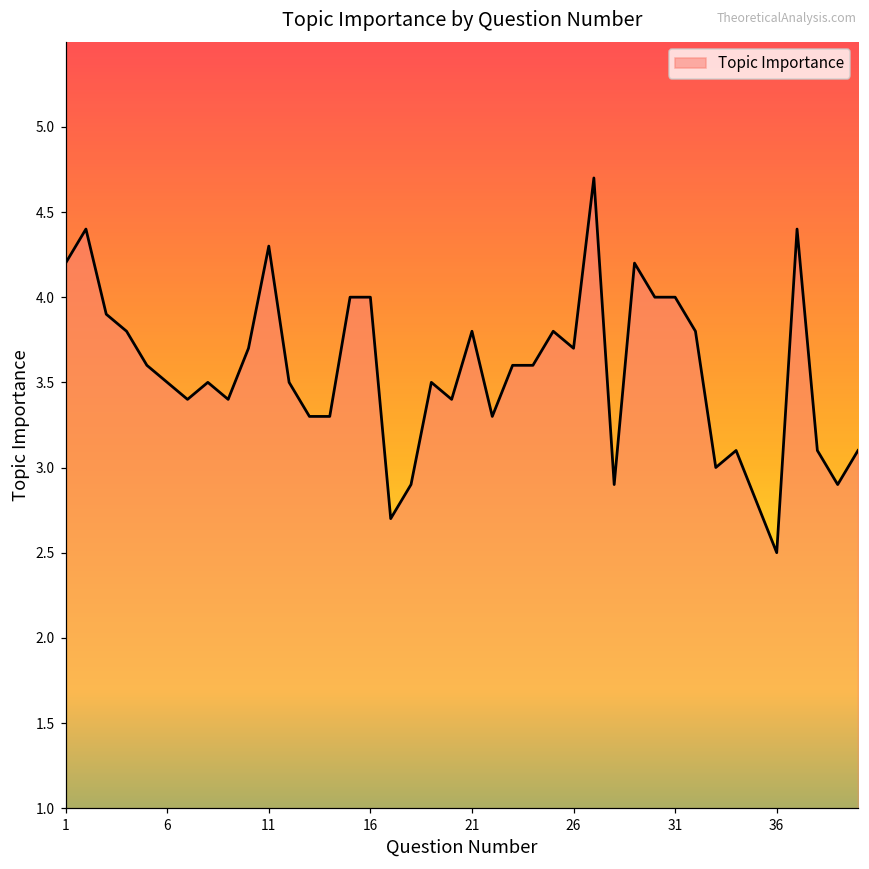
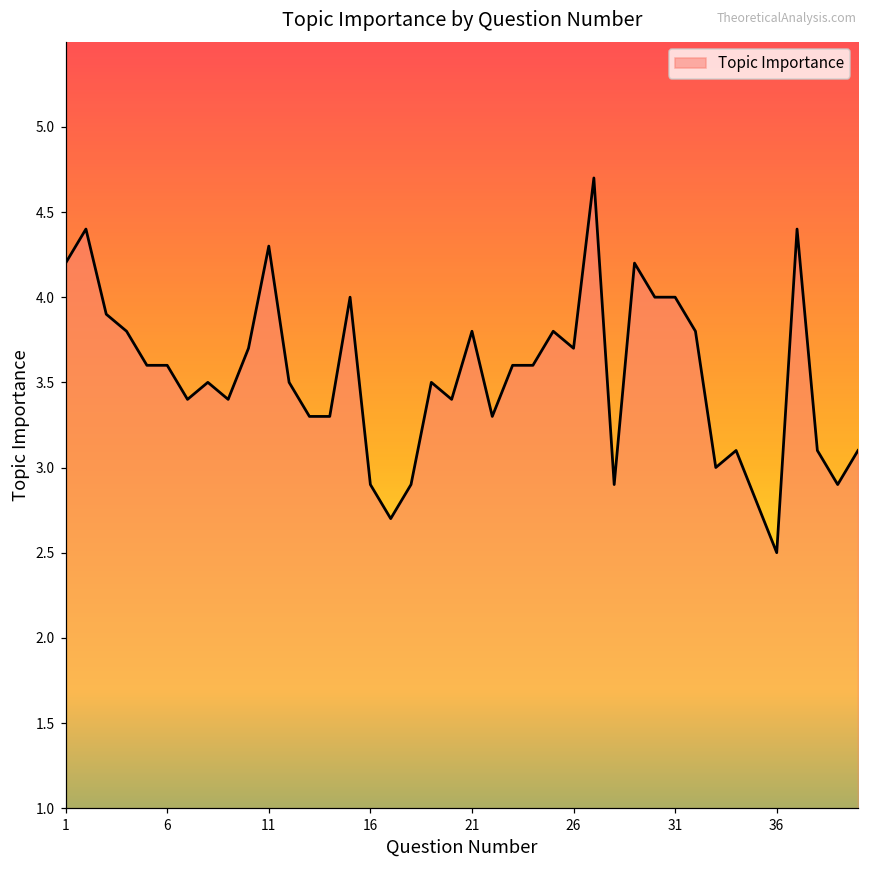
  {
    "1": 4.2,
-   "6": 3.5,
+   "6": 3.6,
    "11": 4.3,
-   "16": 4.0,
+   "16": 2.9,
    "21": 3.8,
    "26": 3.7,
    "31": 4.0,
    "36": 2.5
  }
